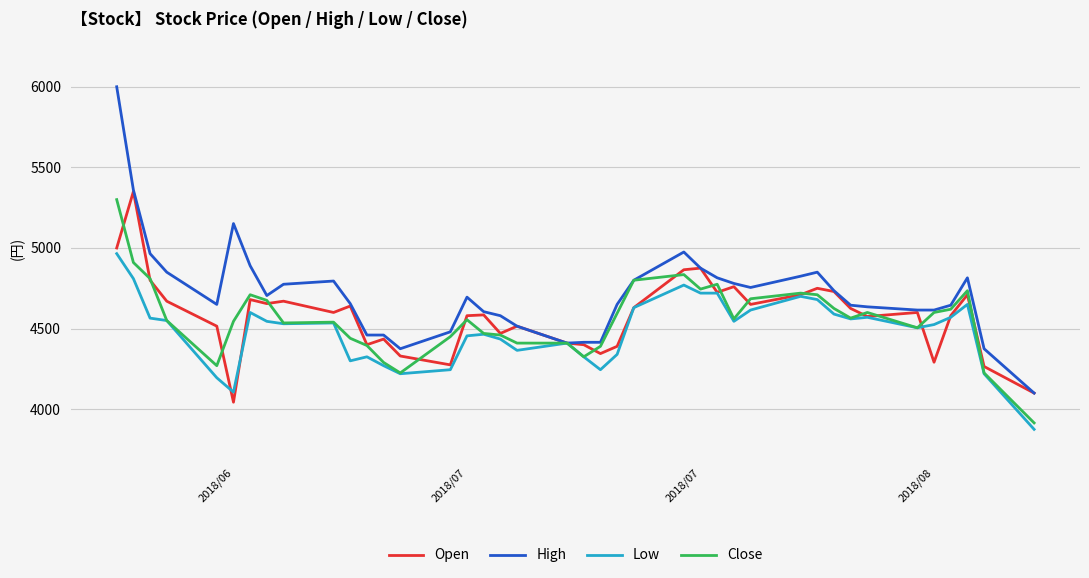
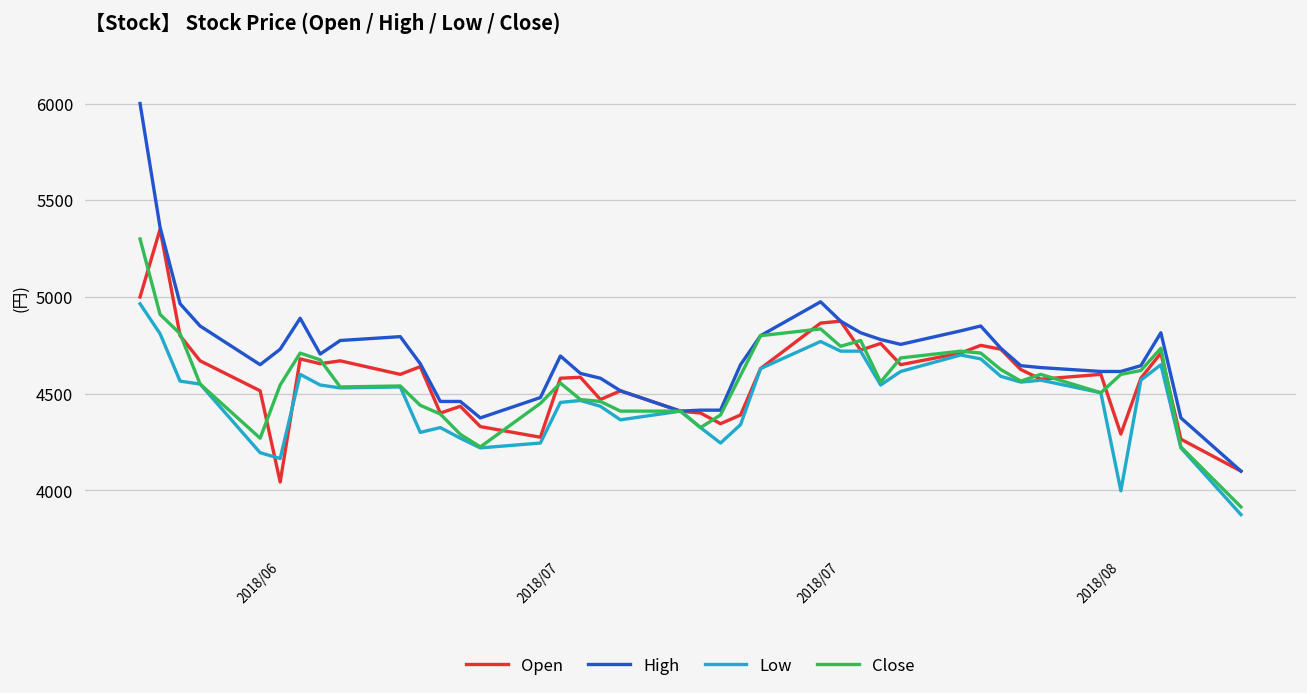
  {
    "Open": {
      "2018/06": 4040,
      "2018/08": 4290
    },
    "High": {
-     "2018/06": 5150
+     "2018/06": 4730
    },
    "Low": {
-     "2018/06": 4110,
-     "2018/08": 4530
+     "2018/06": 4170,
+     "2018/08": 4000
    },
    "Close": {
      "2018/06": 4550
    }
  }
